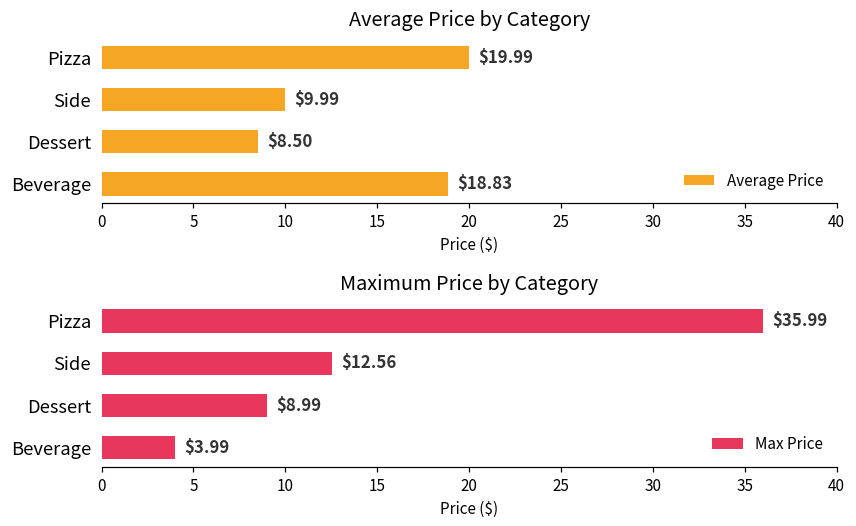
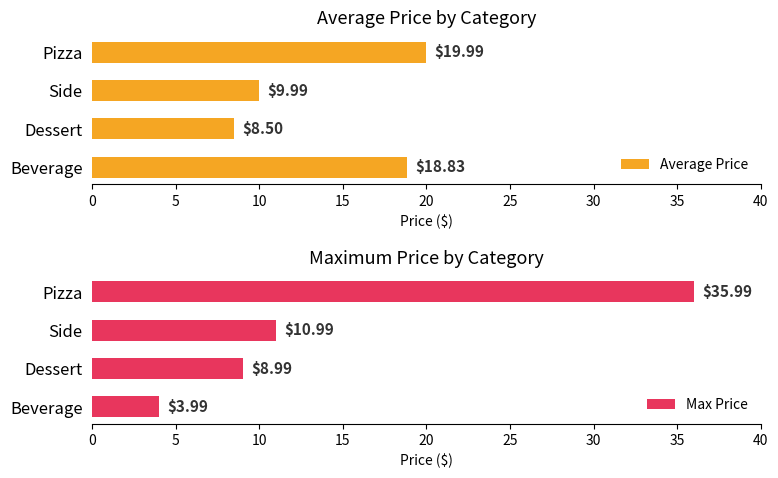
  {
    "Average Price by Category": {
      "Pizza": "$19.99",
      "Side": "$9.99",
      "Dessert": "$8.50",
      "Beverage": "$18.83"
    },
    "Maximum Price by Category": {
      "Pizza": "$35.99",
-     "Side": "$12.56",
+     "Side": "$10.99",
      "Dessert": "$8.99",
      "Beverage": "$3.99"
    }
  }
